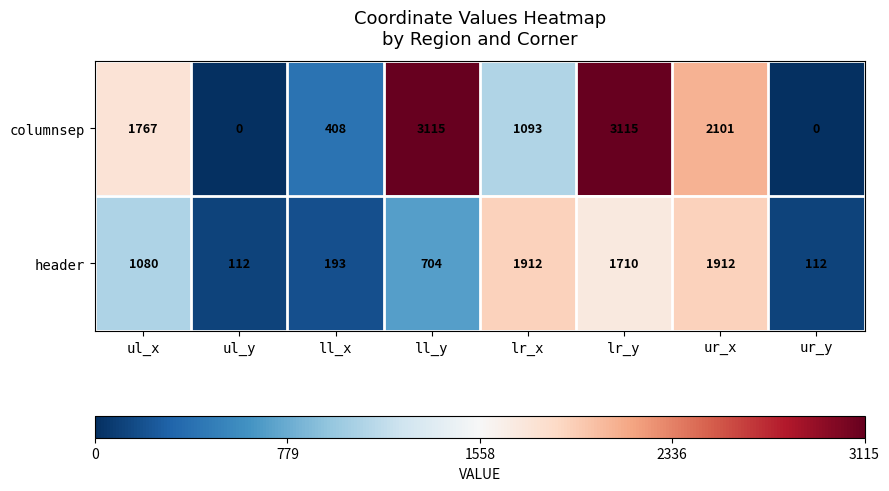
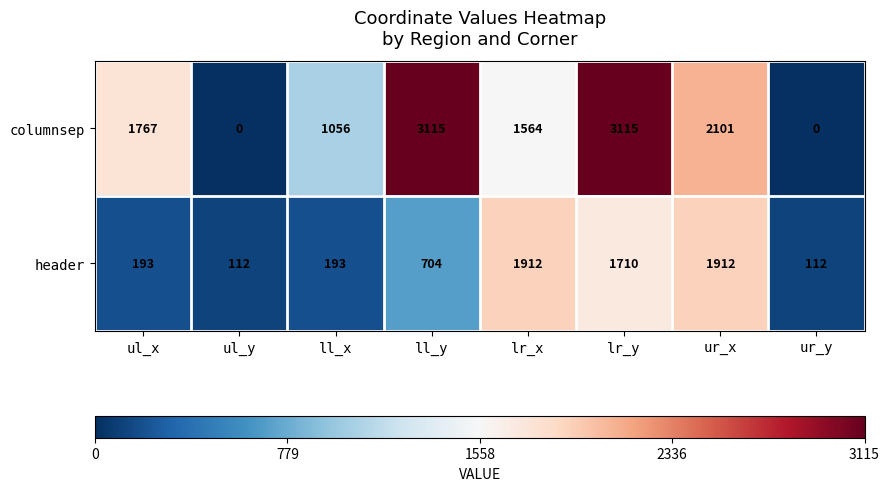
  {
    "columnsep": {
      "ul_x": 1767,
      "ul_y": 0,
-     "ll_x": 408,
+     "ll_x": 1056,
      "ll_y": 3115,
-     "lr_x": 1093,
+     "lr_x": 1564,
      "lr_y": 3115,
      "ur_x": 2101,
      "ur_y": 0
    },
    "header": {
-     "ul_x": 1080,
+     "ul_x": 193,
      "ul_y": 112,
      "ll_x": 193,
      "ll_y": 704,
      "lr_x": 1912,
      "lr_y": 1710,
      "ur_x": 1912,
      "ur_y": 112
    }
  }
